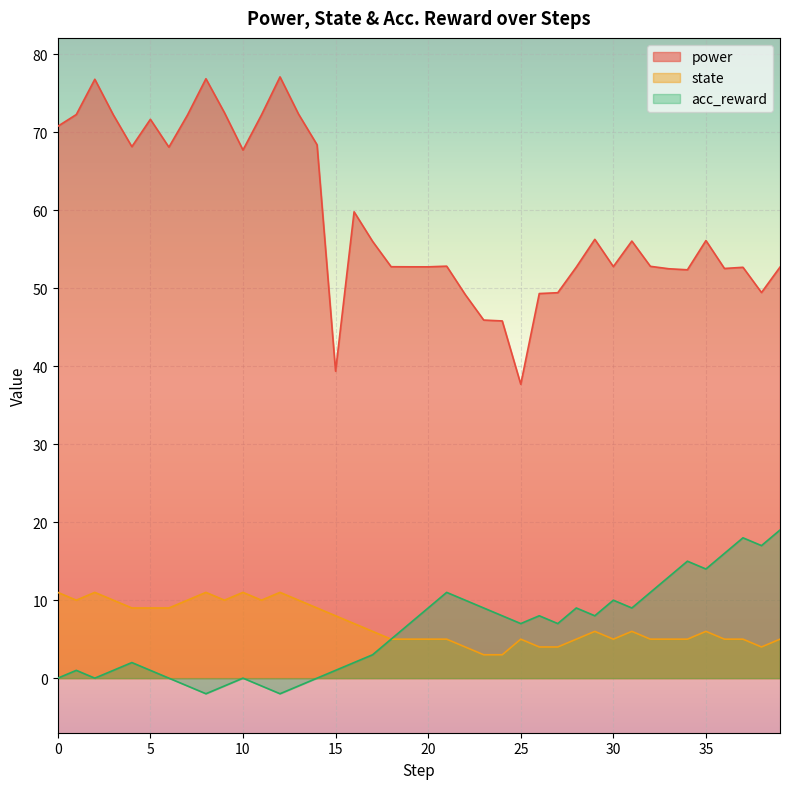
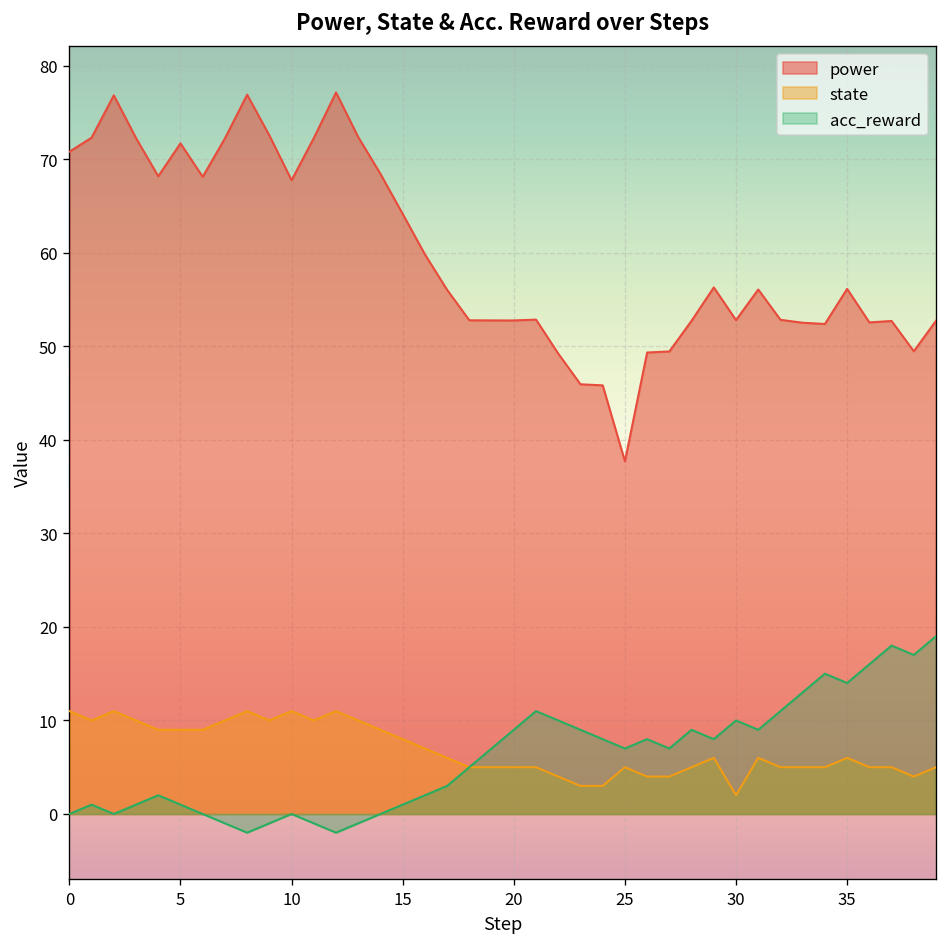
  {
    "power": {
      "0": 71,
      "5": 72,
      "10": 68,
-     "15": 39,
+     "15": 64,
      "20": 53,
      "25": 38,
      "30": 53,
      "35": 56
    },
    "state": {
      "0": 11,
      "5": 9,
      "10": 11,
      "15": 8,
      "20": 5,
      "25": 5,
-     "30": 5,
+     "30": 2,
      "35": 6
    }
  }
